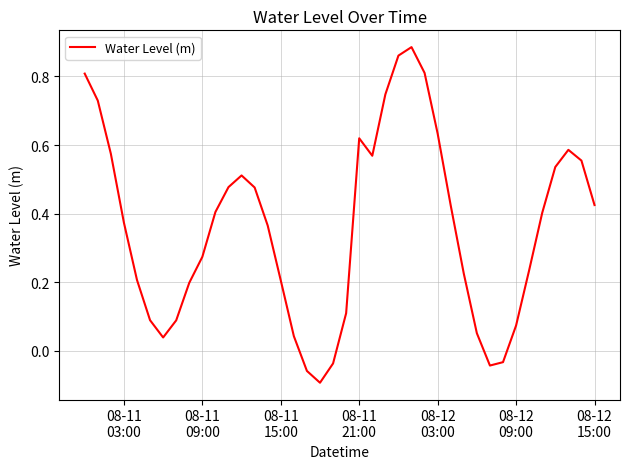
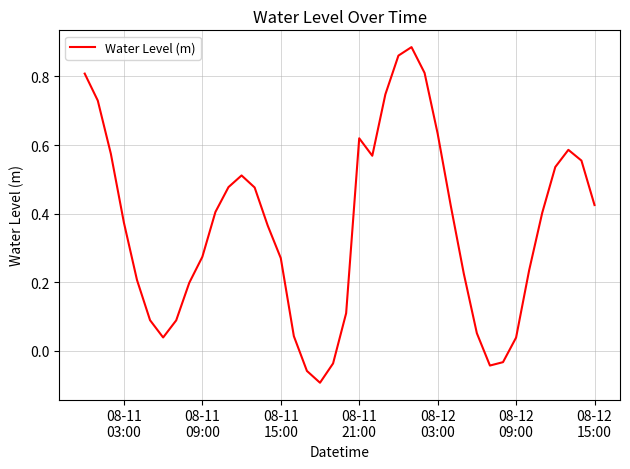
  {
    "08-11 03:00": 0.37,
    "08-11 09:00": 0.27,
-   "08-11 15:00": 0.21,
+   "08-11 15:00": 0.27,
    "08-11 21:00": 0.62,
    "08-12 03:00": 0.63,
-   "08-12 09:00": 0.07,
+   "08-12 09:00": 0.04,
    "08-12 15:00": 0.43
  }
